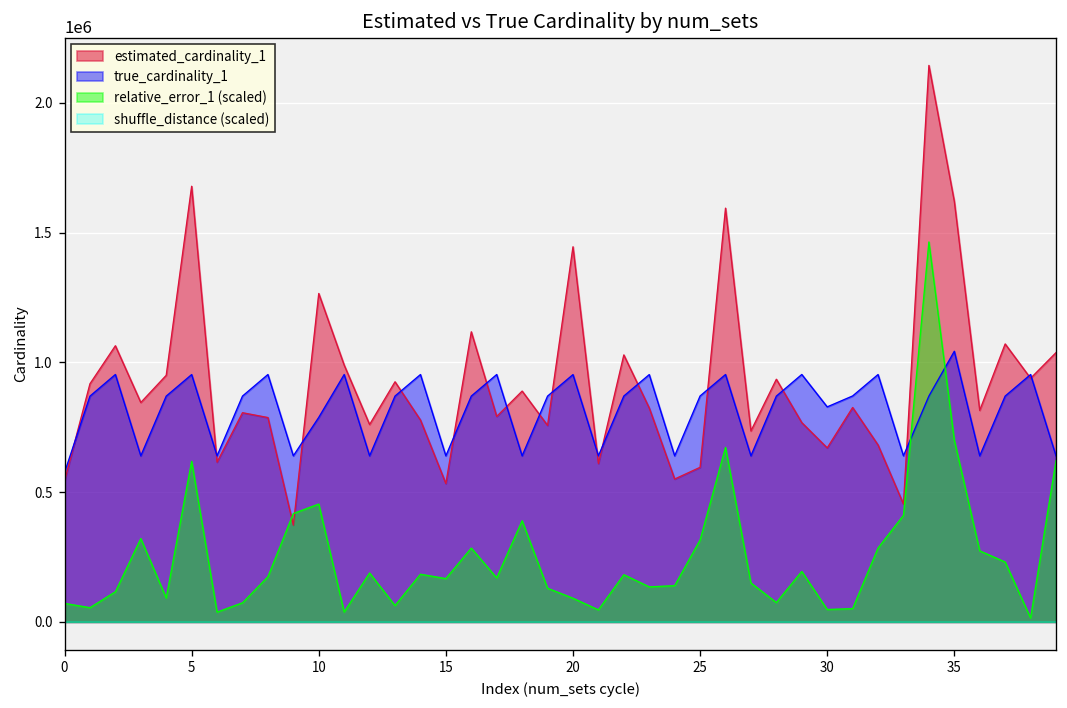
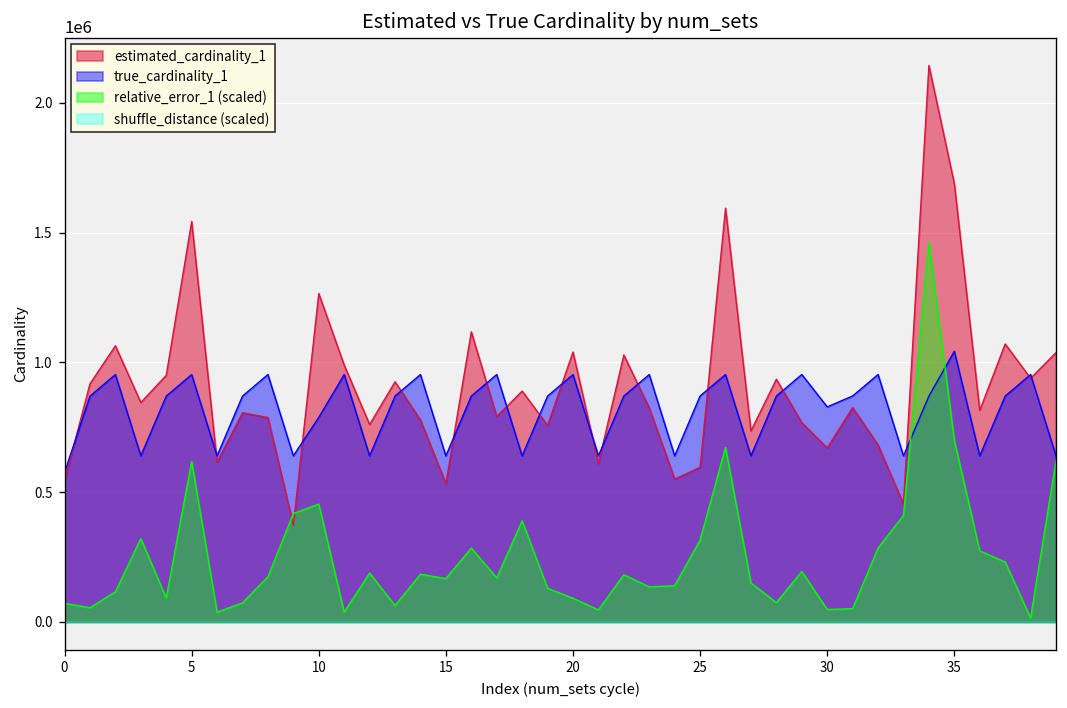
  {
    "estimated_cardinality_1": {
      "0": 540000,
-     "5": 1680000,
+     "5": 1540000,
      "10": 1270000,
      "15": 530000,
-     "20": 1450000,
+     "20": 1040000,
      "25": 600000,
      "30": 670000,
-     "35": 1620000
+     "35": 1690000
    },
    "true_cardinality_1": {
      "0": 580000,
      "5": 950000,
      "10": 790000,
      "15": 640000,
      "20": 950000,
      "25": 870000,
      "30": 830000,
      "35": 1040000
    },
    "relative_error_1 (scaled)": {
      "0": 70000,
      "5": 620000,
      "10": 450000,
      "15": 170000,
      "20": 90000,
      "25": 320000,
      "30": 50000,
      "35": 700000
    },
    "shuffle_distance (scaled)": {
      "0": 0,
      "5": 0,
      "10": 0,
      "15": 0,
      "20": 0,
      "25": 0,
      "30": 0,
      "35": 0
    }
  }
